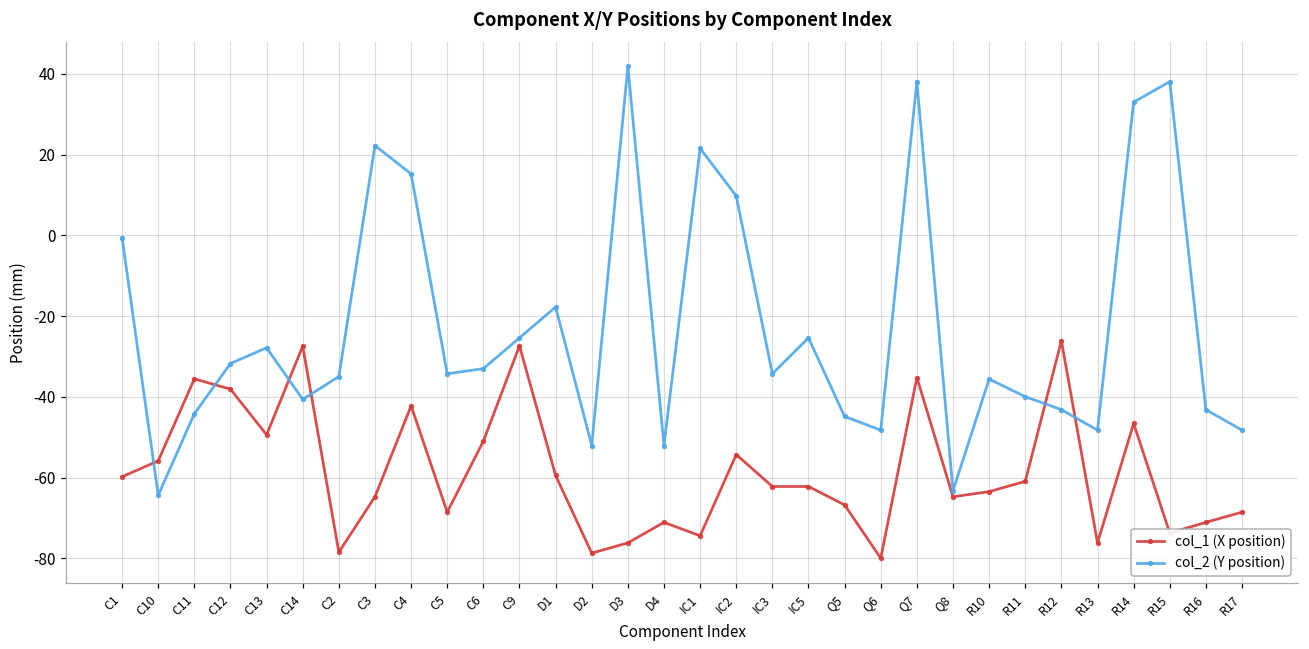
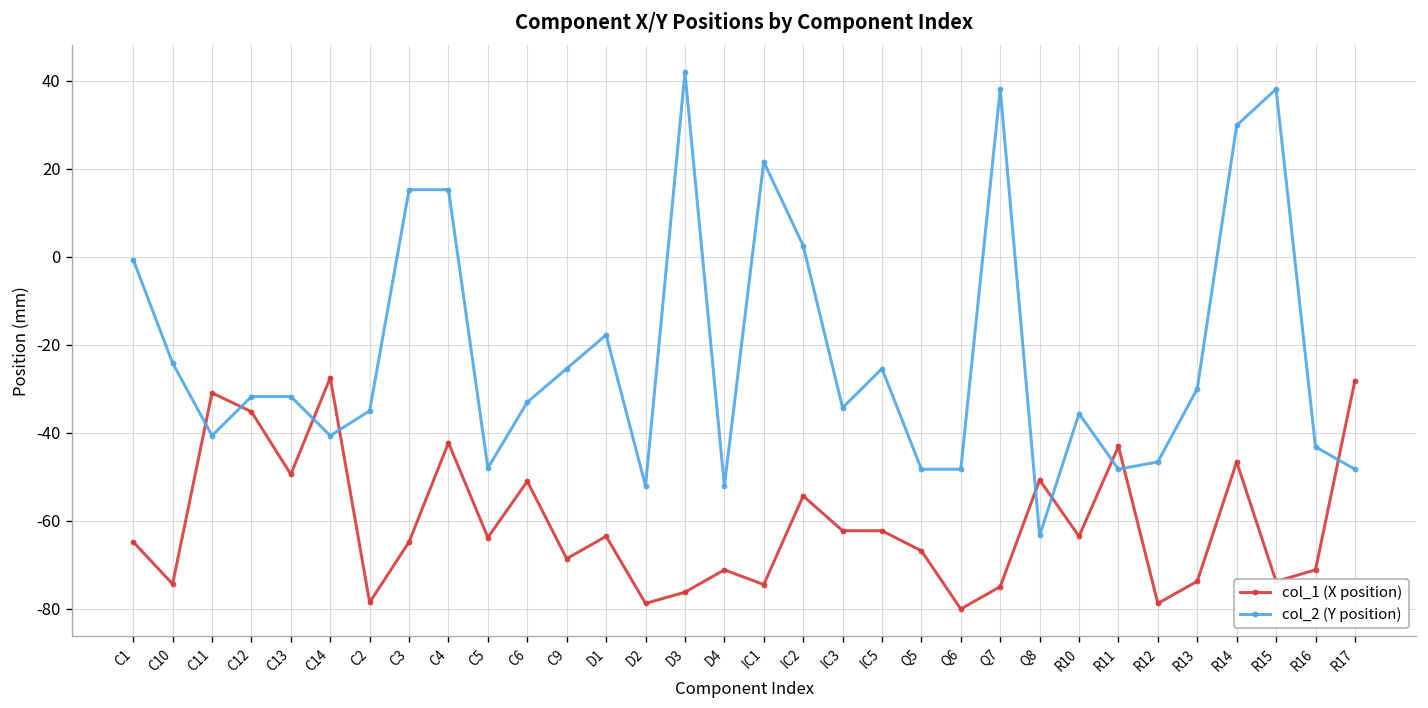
  {
    "col_1 (X position)": {
-     "C1": -60,
-     "C10": -56,
-     "C11": -36,
-     "C12": -38,
+     "C1": -65,
+     "C10": -74,
+     "C11": -31,
+     "C12": -35,
      "C13": -49,
      "C14": -27,
      "C2": -79,
      "C3": -65,
      "C4": -42,
-     "C5": -69,
+     "C5": -64,
      "C6": -51,
-     "C9": -27,
-     "D1": -60,
+     "C9": -69,
+     "D1": -64,
      "D2": -79,
      "D3": -76,
      "D4": -71,
      "IC1": -74,
      "IC2": -54,
      "IC3": -62,
      "IC5": -62,
      "Q5": -67,
      "Q6": -80,
-     "Q7": -35,
-     "Q8": -65,
+     "Q7": -75,
+     "Q8": -51,
      "R10": -64,
-     "R11": -61,
-     "R12": -26,
-     "R13": -76,
+     "R11": -43,
+     "R12": -79,
+     "R13": -74,
      "R14": -47,
      "R16": -71,
-     "R17": -69
+     "R17": -28
    },
    "col_2 (Y position)": {
      "C1": -1,
-     "C10": -64,
-     "C11": -44,
+     "C10": -24,
+     "C11": -41,
      "C12": -32,
-     "C13": -28,
+     "C13": -32,
      "C14": -41,
      "C2": -35,
-     "C3": 22,
+     "C3": 15,
      "C4": 15,
-     "C5": -34,
+     "C5": -48,
      "C6": -33,
      "C9": -25,
      "D1": -18,
      "D2": -52,
      "D3": 42,
      "D4": -52,
      "IC1": 22,
-     "IC2": 10,
+     "IC2": 3,
      "IC3": -34,
      "IC5": -25,
-     "Q5": -45,
+     "Q5": -48,
      "Q6": -48,
      "Q7": 38,
      "Q8": -63,
      "R10": -36,
-     "R11": -40,
-     "R12": -43,
-     "R13": -48,
-     "R14": 33,
+     "R11": -48,
+     "R12": -47,
+     "R13": -30,
+     "R14": 30,
      "R15": 38,
      "R16": -43,
      "R17": -48
    }
  }
